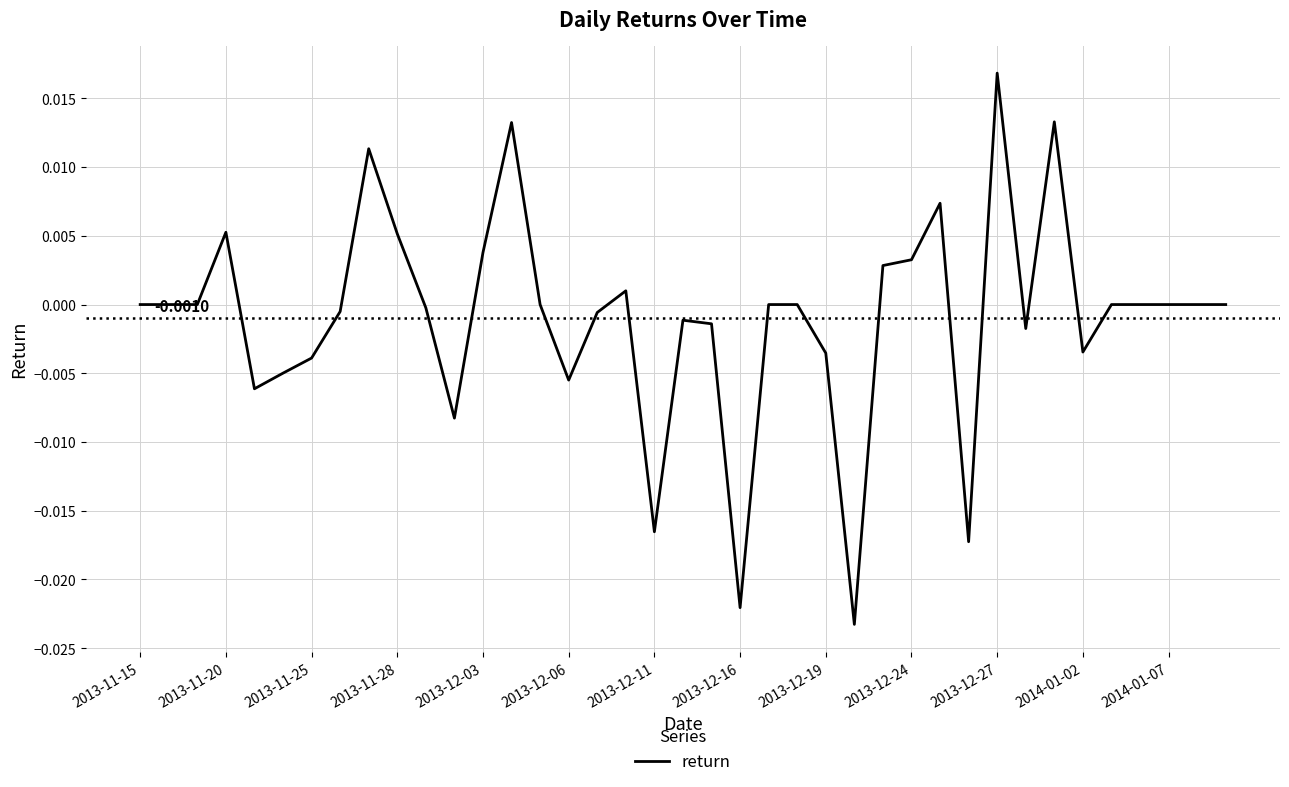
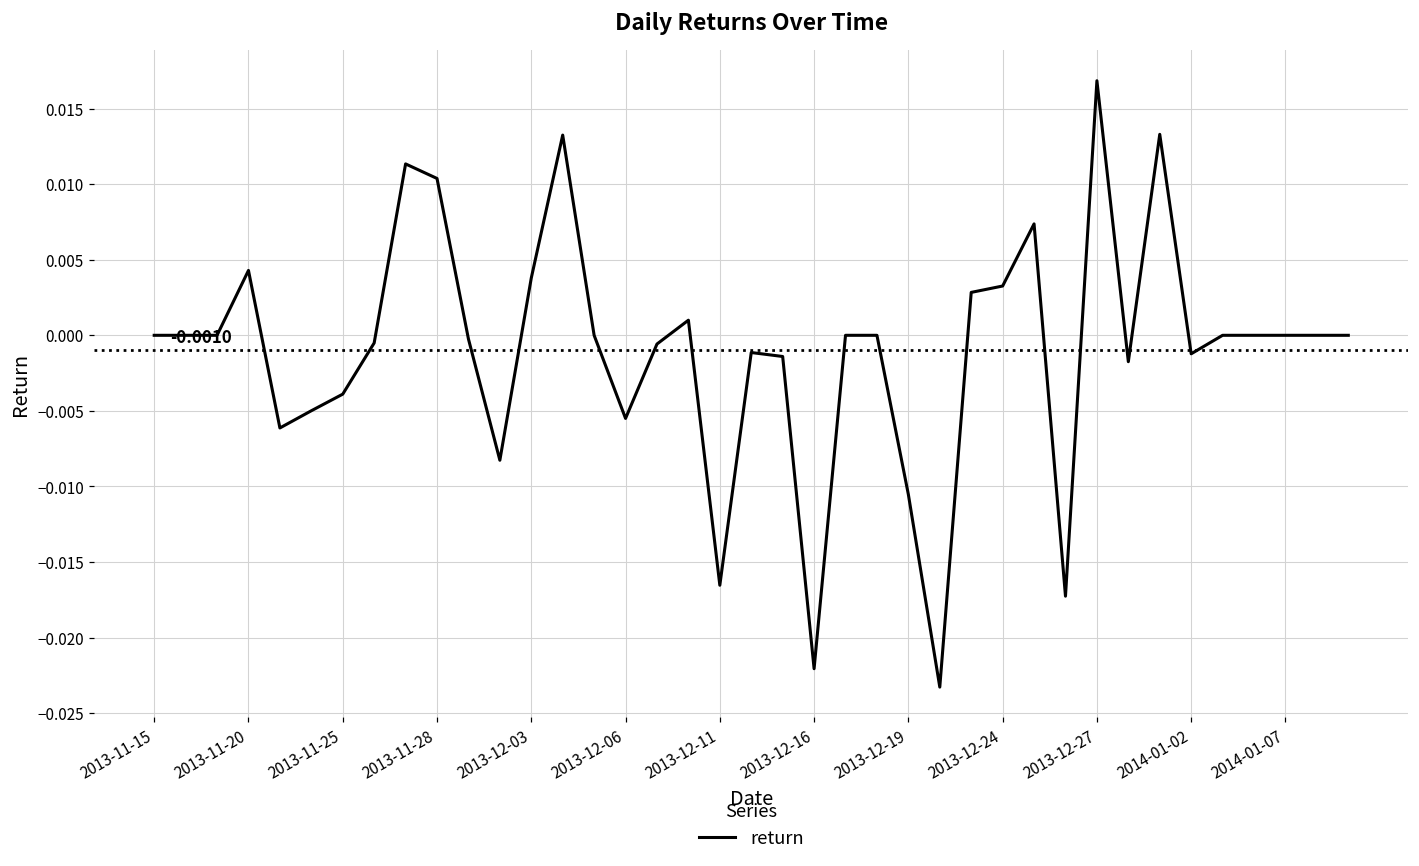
  {
    "2013-11-15": 0.0000,
-   "2013-11-20": 0.0053,
+   "2013-11-20": 0.0043,
    "2013-11-25": -0.0039,
-   "2013-11-28": 0.0051,
+   "2013-11-28": 0.0104,
    "2013-12-03": 0.0038,
    "2013-12-06": -0.0055,
    "2013-12-11": -0.0165,
    "2013-12-16": -0.0221,
-   "2013-12-19": -0.0035,
+   "2013-12-19": -0.0105,
    "2013-12-24": 0.0033,
    "2013-12-27": 0.0168,
-   "2014-01-02": -0.0035,
+   "2014-01-02": -0.0012,
    "2014-01-07": 0.0000
  }
